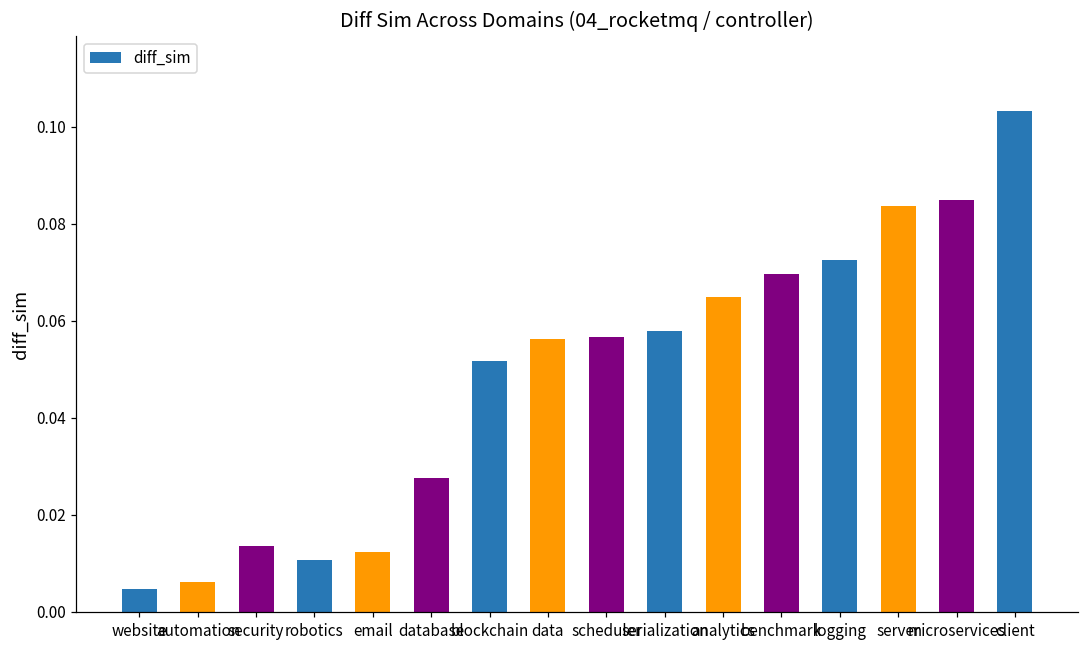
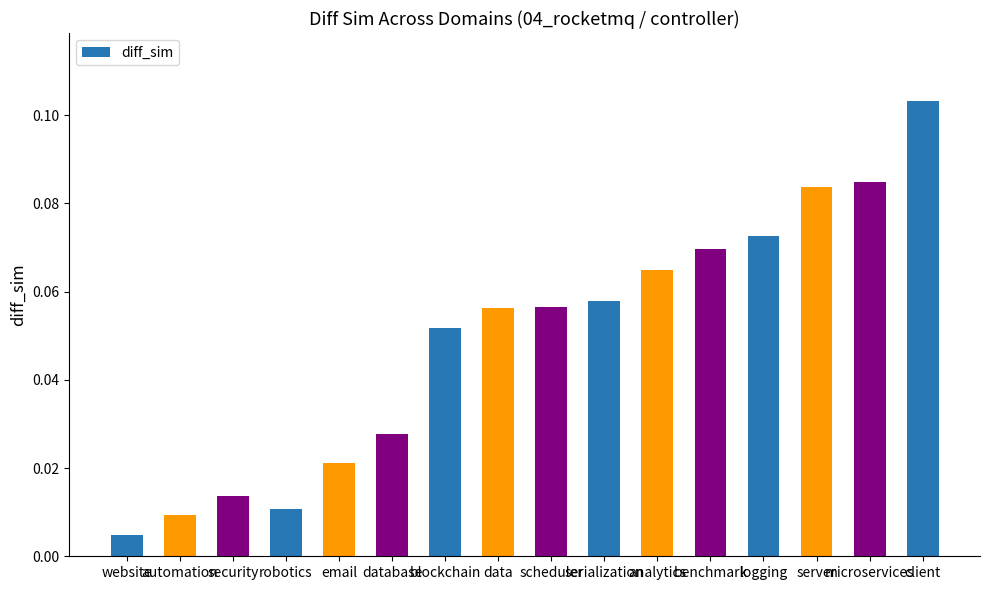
  {
-   "automation": 0.006,
+   "automation": 0.009,
    "robotics": 0.011,
-   "email": 0.012,
+   "email": 0.021,
    "data": 0.056,
    "microservices": 0.085
  }
